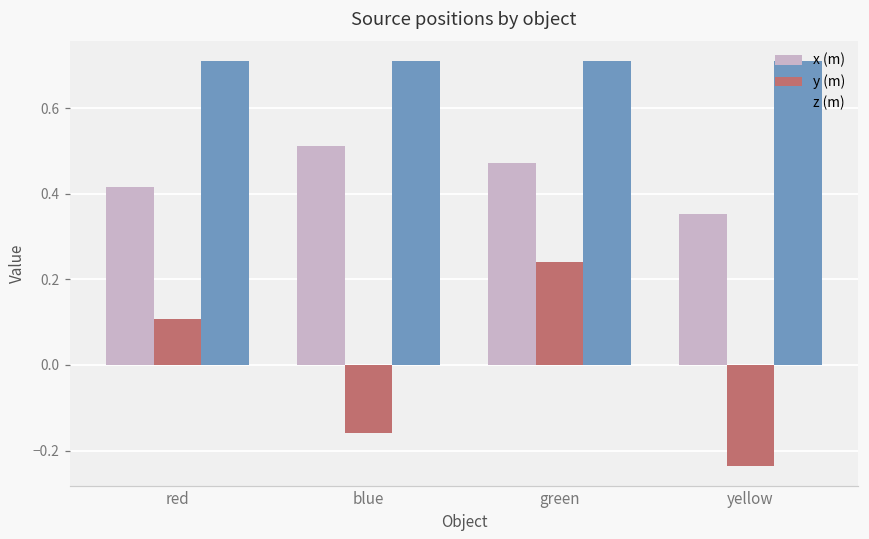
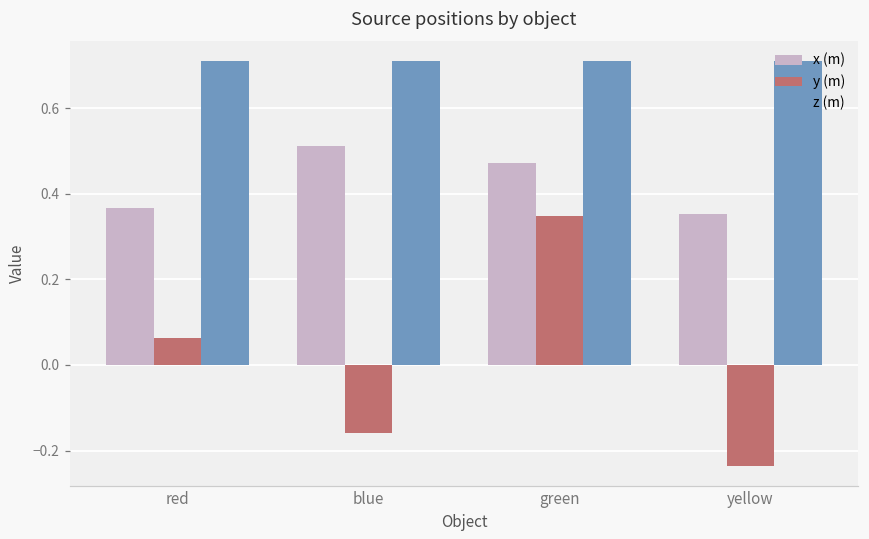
  {
    "x (m)": {
-     "red": 0.42,
+     "red": 0.37,
      "blue": 0.51,
      "green": 0.47,
      "yellow": 0.35
    },
    "y (m)": {
-     "red": 0.11,
+     "red": 0.06,
      "blue": -0.16,
-     "green": 0.24,
+     "green": 0.35,
      "yellow": -0.23
    },
    "z (m)": {
      "red": 0.71,
      "blue": 0.71,
      "green": 0.71,
      "yellow": 0.71
    }
  }
